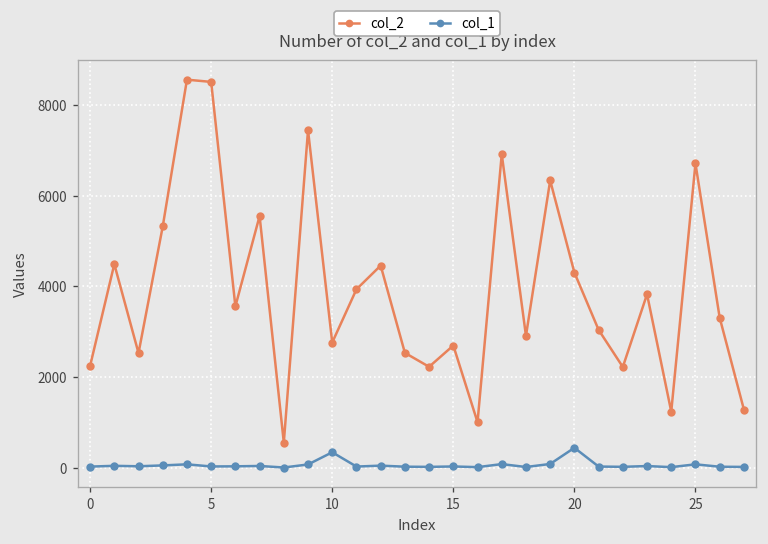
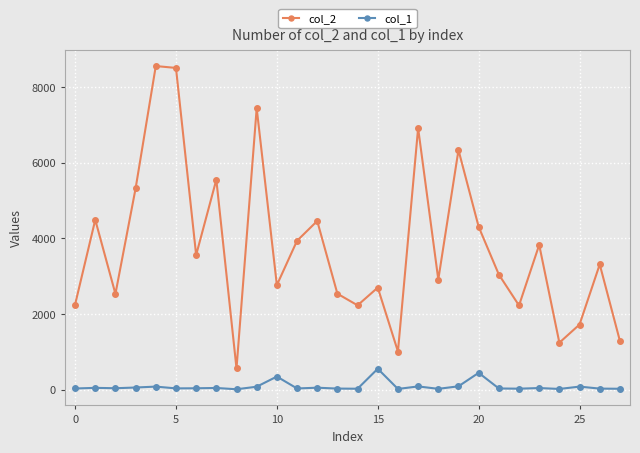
  {
    "col_2": {
      "0": 2200,
      "5": 8500,
      "10": 2800,
      "15": 2700,
      "20": 4300,
-     "25": 6700
+     "25": 1700
    },
    "col_1": {
      "0": 0,
      "5": 0,
      "10": 300,
-     "15": 0,
+     "15": 600,
      "20": 400,
      "25": 100
    }
  }
